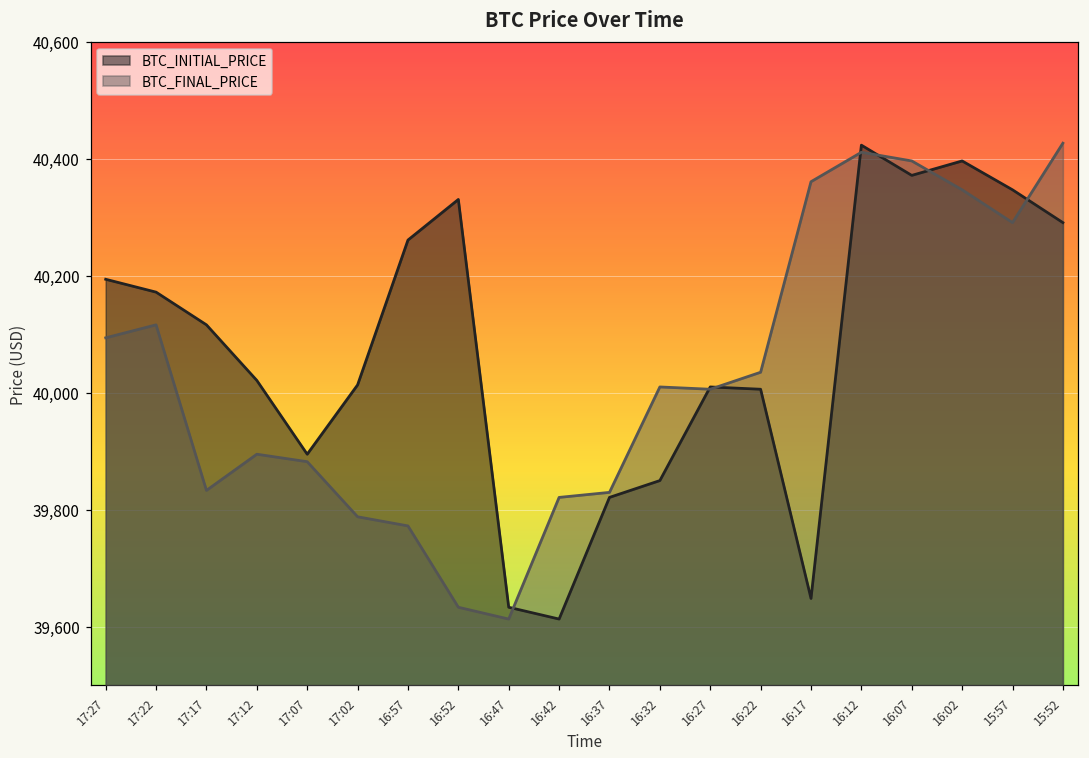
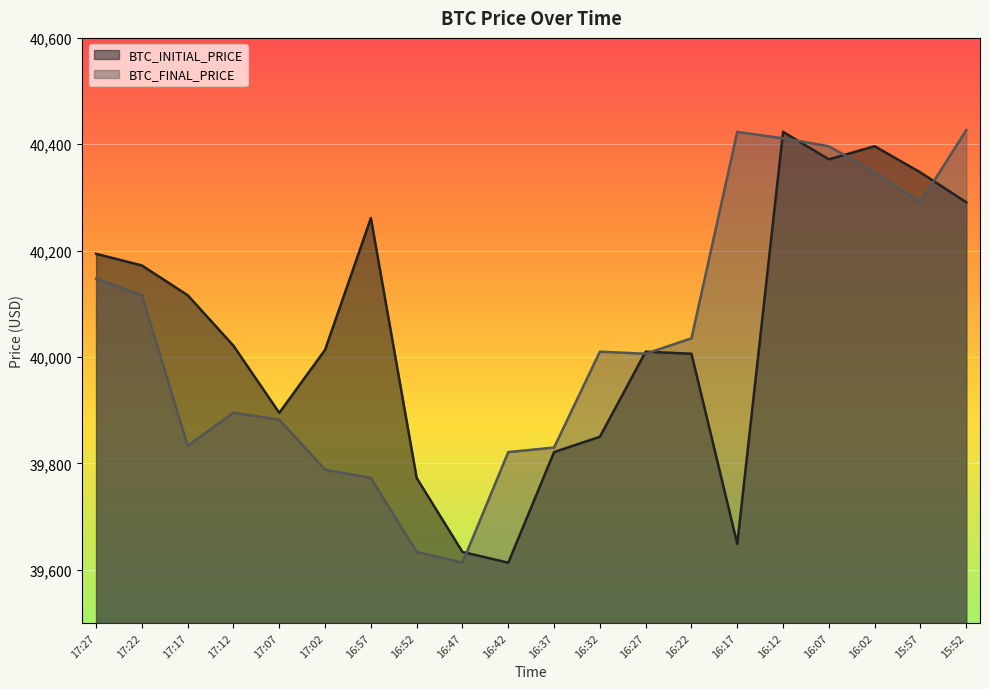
  {
    "BTC_INITIAL_PRICE": {
      "17:27": "40,190",
      "17:22": "40,170",
      "17:17": "40,120",
      "17:12": "40,020",
      "17:07": "39,890",
      "17:02": "40,010",
      "16:57": "40,260",
-     "16:52": "40,330",
+     "16:52": "39,770",
      "16:47": "39,630",
      "16:42": "39,610",
      "16:37": "39,820",
      "16:32": "39,850",
      "16:22": "40,010",
      "16:17": "39,650",
      "16:12": "40,420",
      "16:07": "40,370",
      "16:02": "40,400",
      "15:57": "40,350",
      "15:52": "40,290"
    },
    "BTC_FINAL_PRICE": {
-     "17:27": "40,090",
+     "17:27": "40,150",
      "17:22": "40,120",
      "17:17": "39,830",
      "17:12": "39,890",
      "17:07": "39,880",
      "17:02": "39,790",
      "16:57": "39,770",
      "16:52": "39,630",
      "16:47": "39,610",
      "16:42": "39,820",
      "16:37": "39,830",
      "16:32": "40,010",
      "16:22": "40,040",
-     "16:17": "40,360",
+     "16:17": "40,420",
      "16:12": "40,410",
      "16:07": "40,400",
      "16:02": "40,350",
      "15:57": "40,290",
      "15:52": "40,430"
    }
  }
